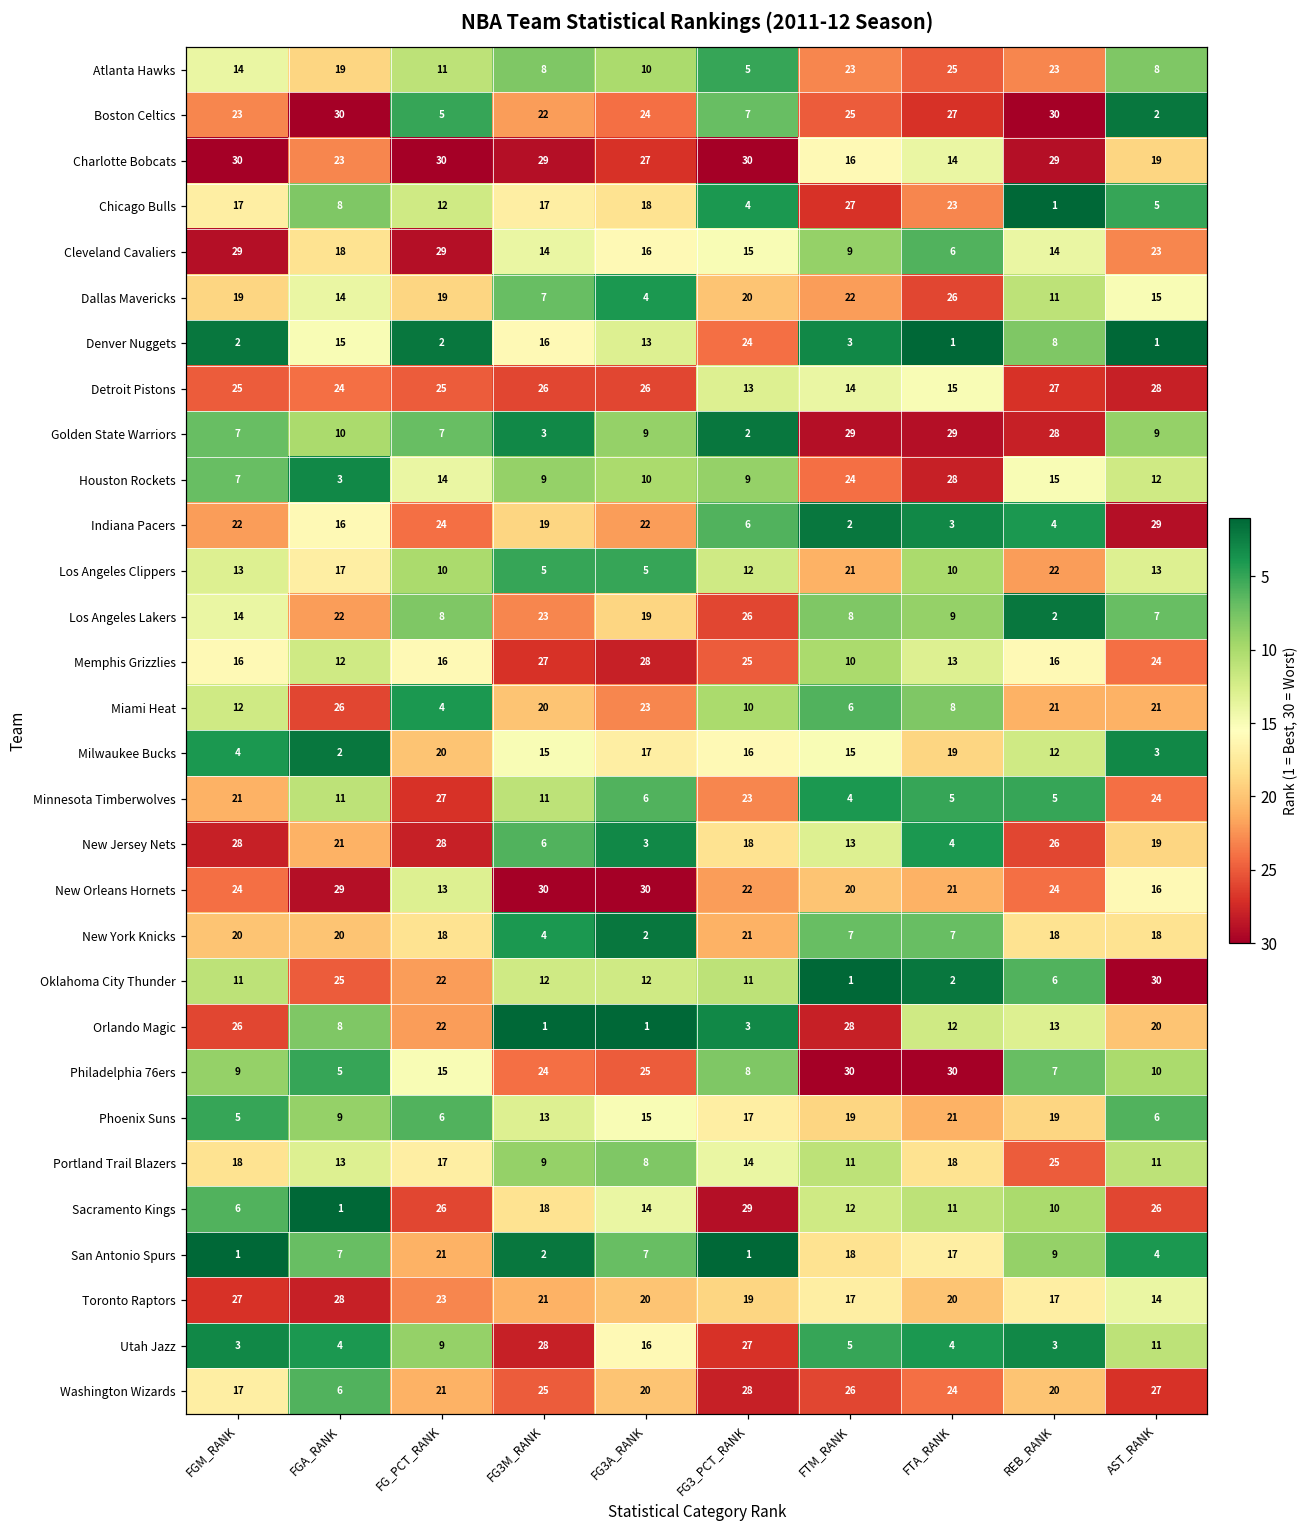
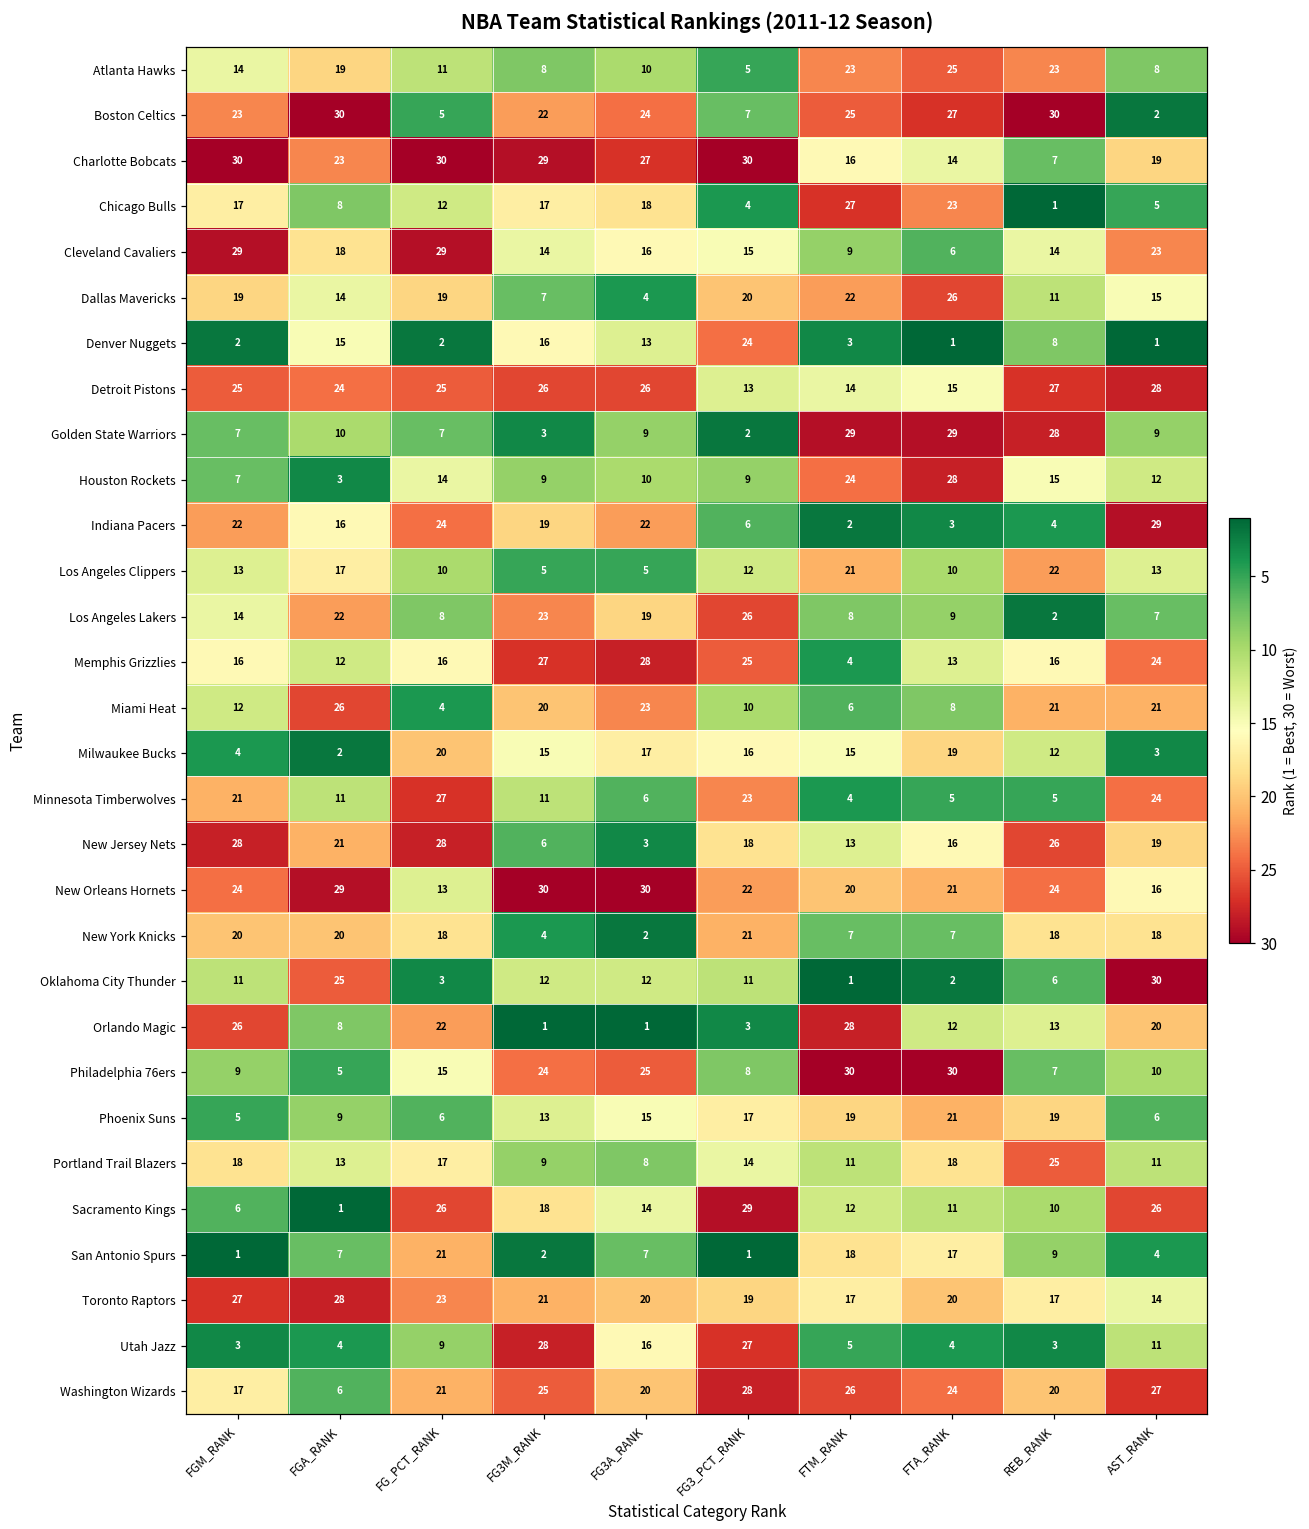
  {
    "Charlotte Bobcats": {
      "FGM_RANK": 30,
      "FGA_RANK": 23,
      "FG_PCT_RANK": 30,
      "FG3M_RANK": 29,
      "FG3A_RANK": 27,
      "FG3_PCT_RANK": 30,
      "FTM_RANK": 16,
      "FTA_RANK": 14,
-     "REB_RANK": 29,
+     "REB_RANK": 7,
      "AST_RANK": 19
    },
    "Memphis Grizzlies": {
      "FGM_RANK": 16,
      "FGA_RANK": 12,
      "FG_PCT_RANK": 16,
      "FG3M_RANK": 27,
      "FG3A_RANK": 28,
      "FG3_PCT_RANK": 25,
-     "FTM_RANK": 10,
+     "FTM_RANK": 4,
      "FTA_RANK": 13,
      "REB_RANK": 16,
      "AST_RANK": 24
    },
    "New Jersey Nets": {
      "FGM_RANK": 28,
      "FGA_RANK": 21,
      "FG_PCT_RANK": 28,
      "FG3M_RANK": 6,
      "FG3A_RANK": 3,
      "FG3_PCT_RANK": 18,
      "FTM_RANK": 13,
-     "FTA_RANK": 4,
+     "FTA_RANK": 16,
      "REB_RANK": 26,
      "AST_RANK": 19
    },
    "Oklahoma City Thunder": {
      "FGM_RANK": 11,
      "FGA_RANK": 25,
-     "FG_PCT_RANK": 22,
+     "FG_PCT_RANK": 3,
      "FG3M_RANK": 12,
      "FG3A_RANK": 12,
      "FG3_PCT_RANK": 11,
      "FTM_RANK": 1,
      "FTA_RANK": 2,
      "REB_RANK": 6,
      "AST_RANK": 30
    }
  }
